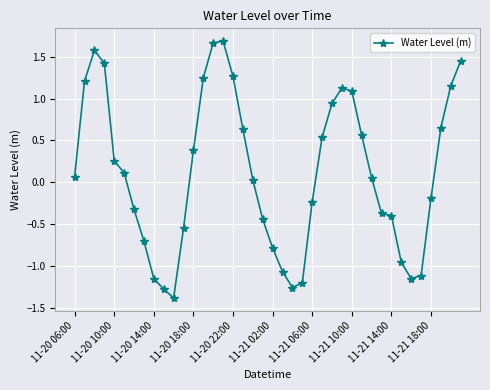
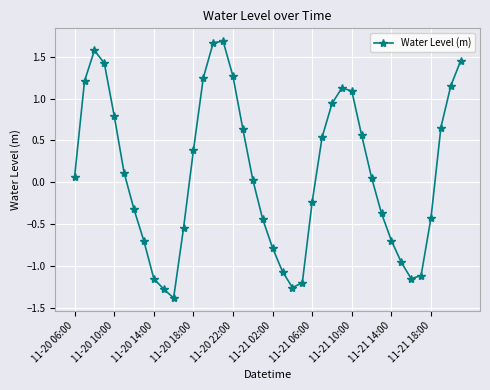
  {
    "11-20 06:00": 0.1,
-   "11-20 10:00": 0.3,
+   "11-20 10:00": 0.8,
    "11-20 14:00": -1.1,
    "11-20 18:00": 0.4,
    "11-20 22:00": 1.3,
    "11-21 02:00": -0.8,
    "11-21 06:00": -0.2,
    "11-21 10:00": 1.1,
-   "11-21 14:00": -0.4,
-   "11-21 18:00": -0.2
+   "11-21 14:00": -0.7,
+   "11-21 18:00": -0.4
  }
